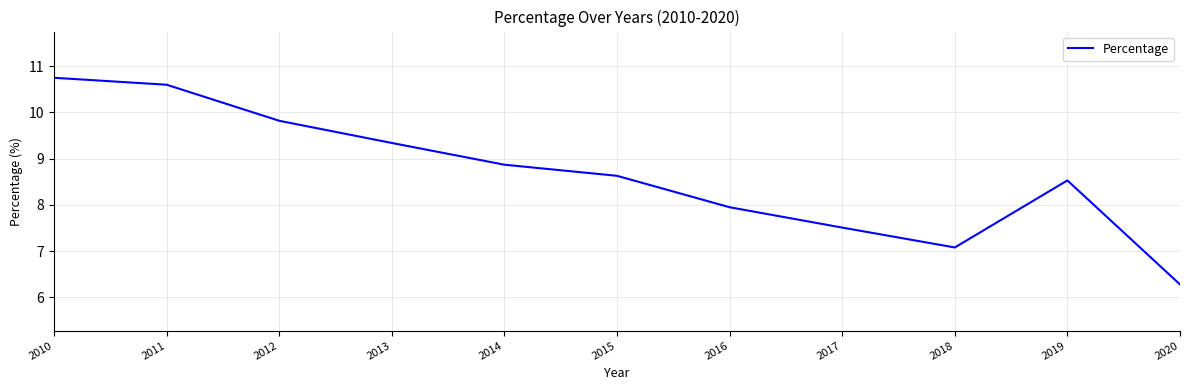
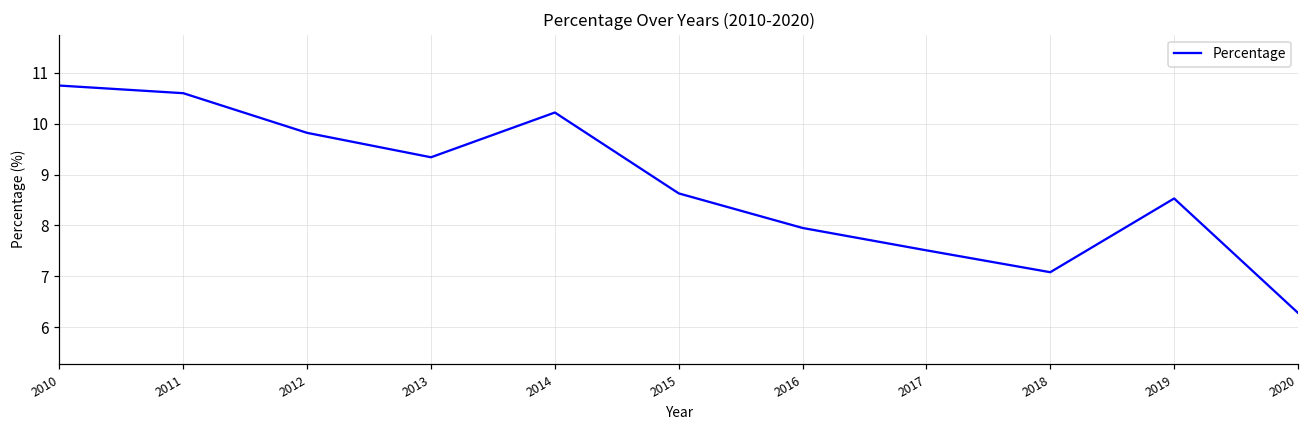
  {
    "2010": 10.8,
    "2011": 10.6,
    "2012": 9.8,
    "2013": 9.3,
-   "2014": 8.9,
+   "2014": 10.2,
    "2015": 8.6,
    "2016": 8.0,
    "2017": 7.5,
    "2018": 7.1,
    "2019": 8.5,
    "2020": 6.3
  }
